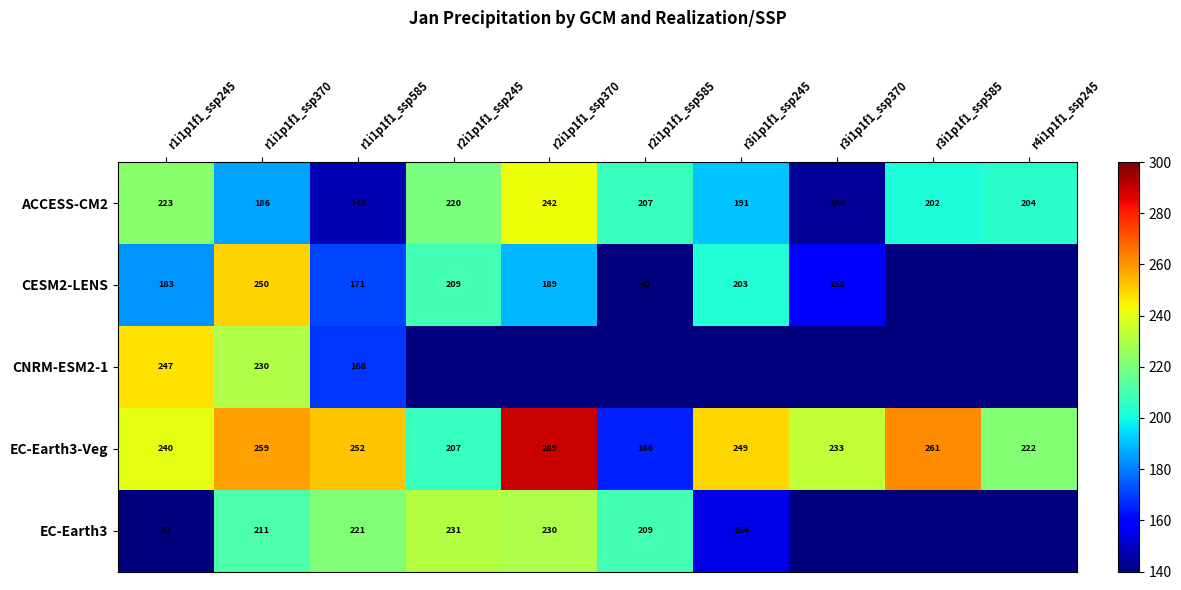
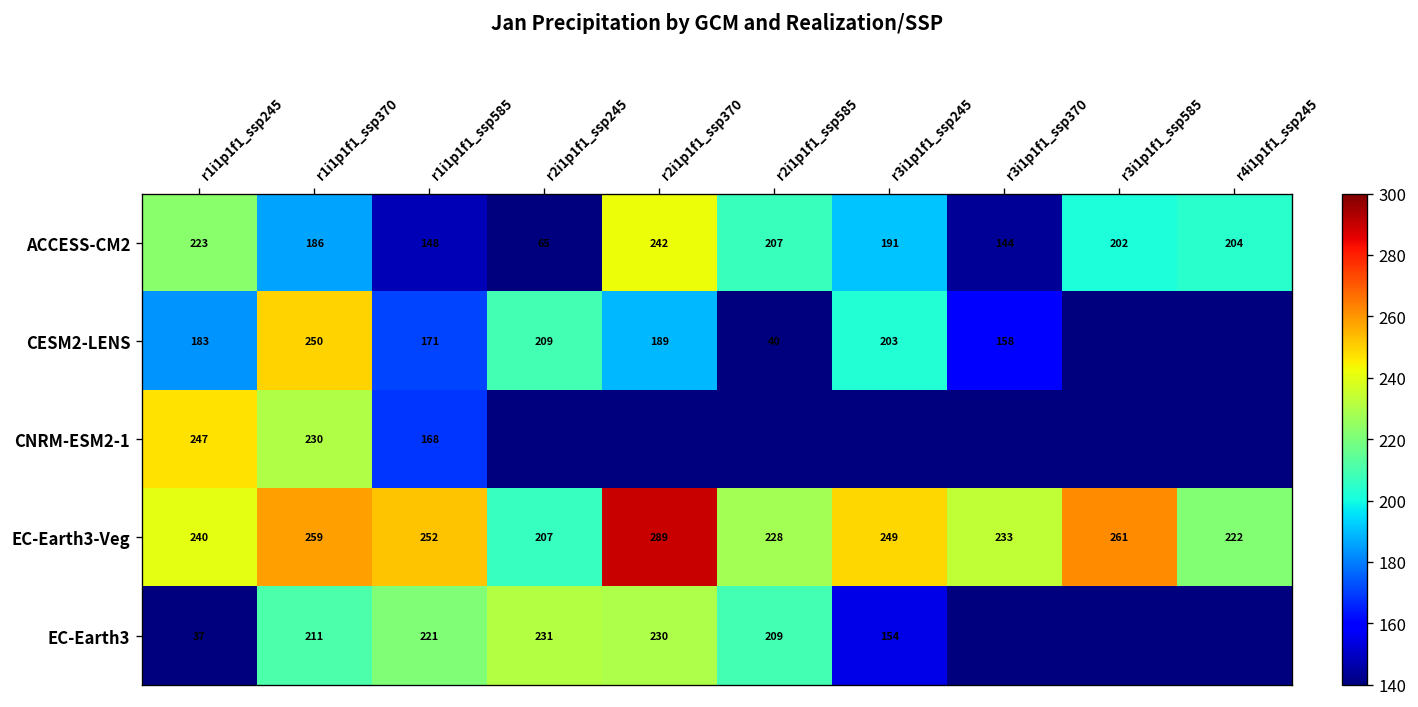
  {
    "ACCESS-CM2": {
      "r1i1p1f1_ssp245": 223,
      "r1i1p1f1_ssp370": 186,
      "r1i1p1f1_ssp585": 148,
-     "r2i1p1f1_ssp245": 220,
+     "r2i1p1f1_ssp245": 65,
      "r2i1p1f1_ssp370": 242,
      "r2i1p1f1_ssp585": 207,
      "r3i1p1f1_ssp245": 191,
      "r3i1p1f1_ssp370": 144,
      "r3i1p1f1_ssp585": 202,
      "r4i1p1f1_ssp245": 204
    },
    "CESM2-LENS": {
      "r1i1p1f1_ssp245": 183,
      "r1i1p1f1_ssp370": 250,
      "r1i1p1f1_ssp585": 171,
      "r2i1p1f1_ssp245": 209,
      "r2i1p1f1_ssp370": 189,
      "r2i1p1f1_ssp585": 40,
      "r3i1p1f1_ssp245": 203,
      "r3i1p1f1_ssp370": 158
    },
    "CNRM-ESM2-1": {
      "r1i1p1f1_ssp245": 247,
      "r1i1p1f1_ssp370": 230,
      "r1i1p1f1_ssp585": 168
    },
    "EC-Earth3-Veg": {
      "r1i1p1f1_ssp245": 240,
      "r1i1p1f1_ssp370": 259,
      "r1i1p1f1_ssp585": 252,
      "r2i1p1f1_ssp245": 207,
      "r2i1p1f1_ssp370": 289,
-     "r2i1p1f1_ssp585": 166,
+     "r2i1p1f1_ssp585": 228,
      "r3i1p1f1_ssp245": 249,
      "r3i1p1f1_ssp370": 233,
      "r3i1p1f1_ssp585": 261,
      "r4i1p1f1_ssp245": 222
    },
    "EC-Earth3": {
      "r1i1p1f1_ssp245": 37,
      "r1i1p1f1_ssp370": 211,
      "r1i1p1f1_ssp585": 221,
      "r2i1p1f1_ssp245": 231,
      "r2i1p1f1_ssp370": 230,
      "r2i1p1f1_ssp585": 209,
      "r3i1p1f1_ssp245": 154
    }
  }
